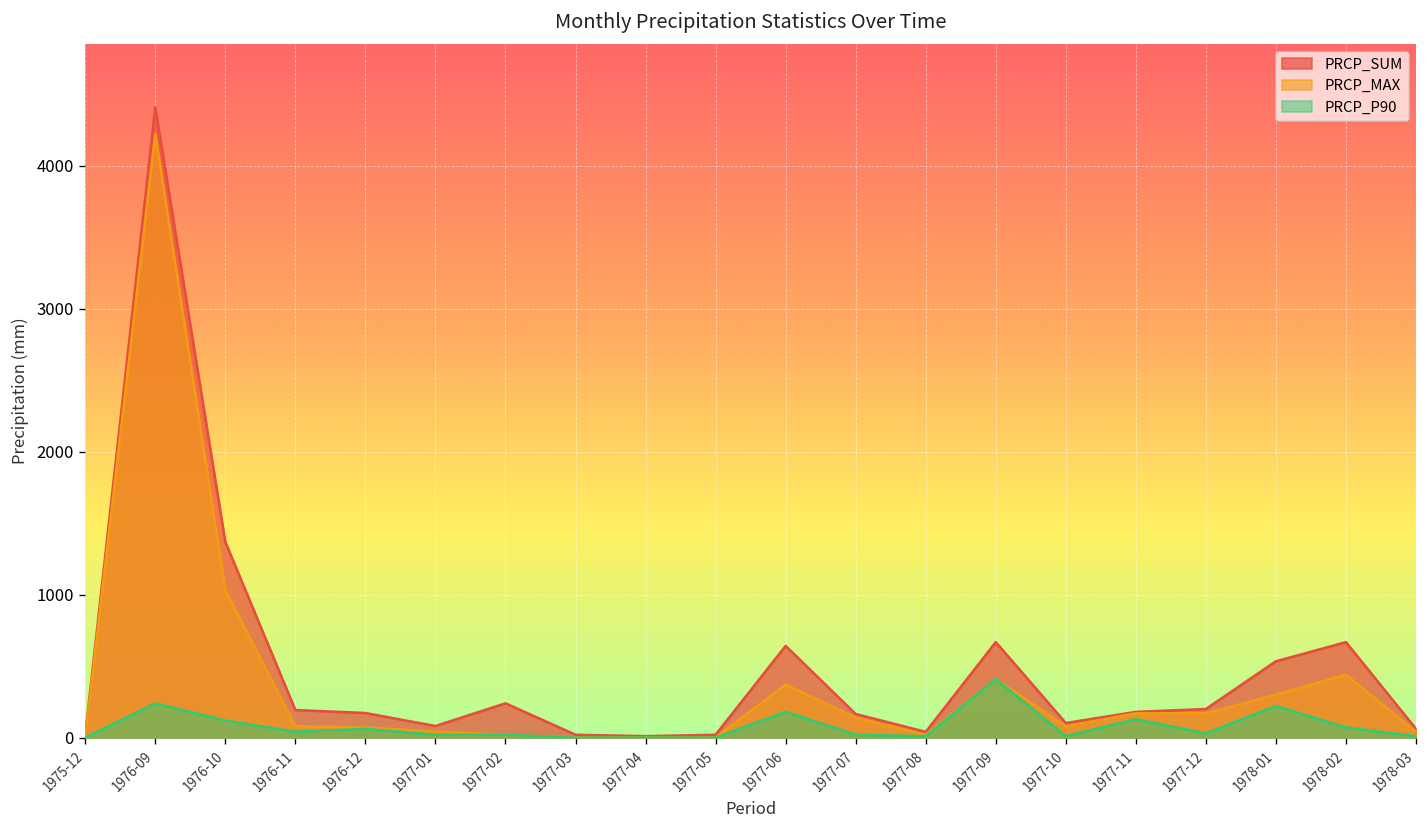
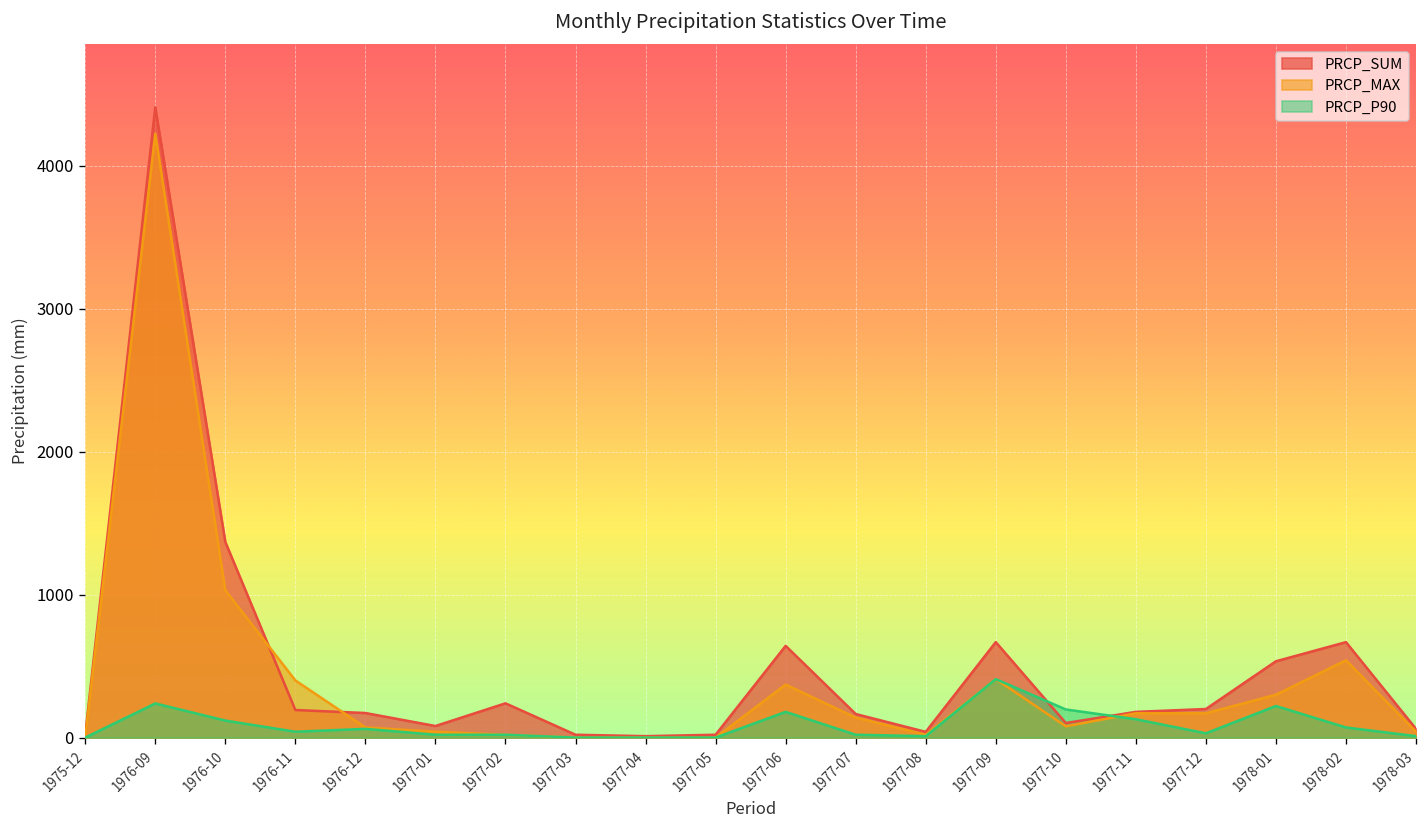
  {
    "PRCP_SUM": {
      "1976-09": 4410,
      "1976-10": 1370,
      "1976-11": 190,
      "1976-12": 170,
      "1977-01": 80,
      "1977-02": 240,
      "1977-06": 640,
      "1977-07": 170,
      "1977-09": 670,
      "1977-10": 100,
      "1977-12": 200,
      "1978-01": 530,
      "1978-02": 670
    },
    "PRCP_MAX": {
      "1976-09": 4220,
      "1976-10": 1030,
-     "1976-11": 80,
+     "1976-11": 400,
      "1977-06": 370,
      "1977-07": 140,
      "1977-10": 80,
      "1977-12": 170,
      "1978-01": 300,
-     "1978-02": 440
+     "1978-02": 540
    },
    "PRCP_P90": {
      "1976-09": 240,
      "1976-10": 120,
      "1976-11": 40,
      "1977-06": 180,
      "1977-07": 20,
-     "1977-10": 10,
+     "1977-10": 200,
      "1977-11": 130,
      "1977-12": 30,
      "1978-01": 220,
      "1978-02": 70,
      "1978-03": 10
    }
  }
